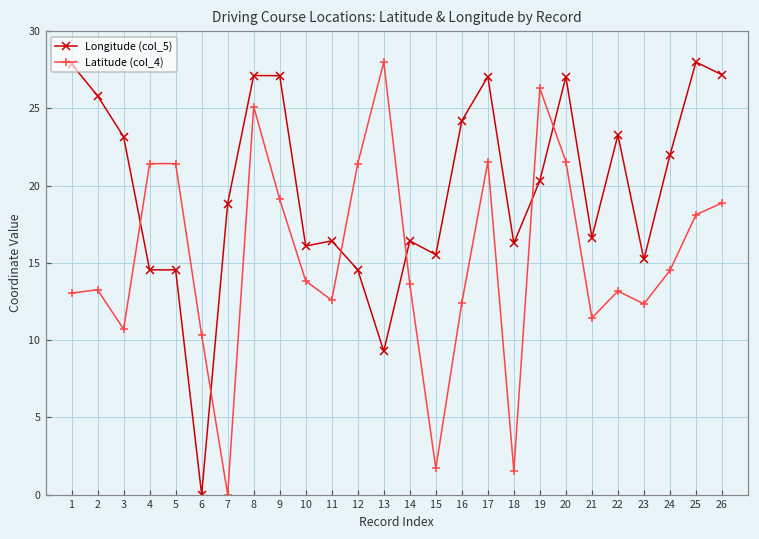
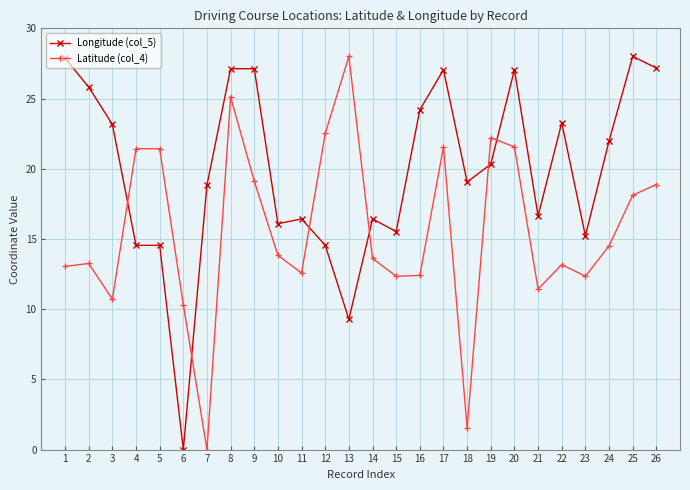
  {
    "Longitude (col_5)": {
      "2": 25.8,
      "3": 23.2,
      "4": 14.5,
      "5": 14.5,
      "6": 0.0,
      "7": 18.8,
      "8": 27.1,
      "9": 27.1,
      "10": 16.1,
      "11": 16.4,
      "12": 14.5,
      "13": 9.3,
      "14": 16.4,
      "15": 15.5,
      "16": 24.2,
      "17": 27.1,
-     "18": 16.3,
+     "18": 19.1,
      "19": 20.3,
      "20": 27.1,
      "21": 16.6,
      "22": 23.3,
      "23": 15.2,
      "24": 22.0,
      "25": 28.0,
      "26": 27.2
    },
    "Latitude (col_4)": {
      "1": 13.0,
      "2": 13.3,
      "3": 10.7,
      "4": 21.4,
      "5": 21.4,
      "6": 10.3,
      "7": 0.0,
      "8": 25.1,
      "9": 19.1,
      "10": 13.8,
      "11": 12.6,
-     "12": 21.4,
+     "12": 22.5,
      "13": 28.0,
      "14": 13.6,
-     "15": 1.7,
+     "15": 12.3,
      "16": 12.4,
      "17": 21.6,
      "18": 1.5,
-     "19": 26.3,
+     "19": 22.2,
      "20": 21.6,
      "21": 11.4,
      "22": 13.2,
      "23": 12.3,
      "24": 14.5,
      "25": 18.1,
      "26": 18.9
    }
  }
